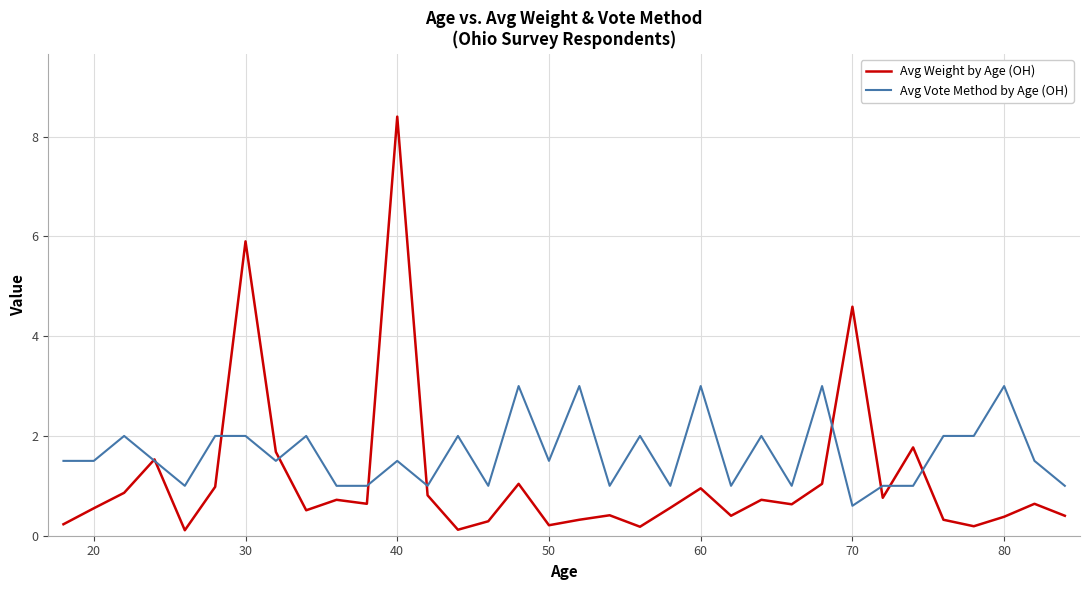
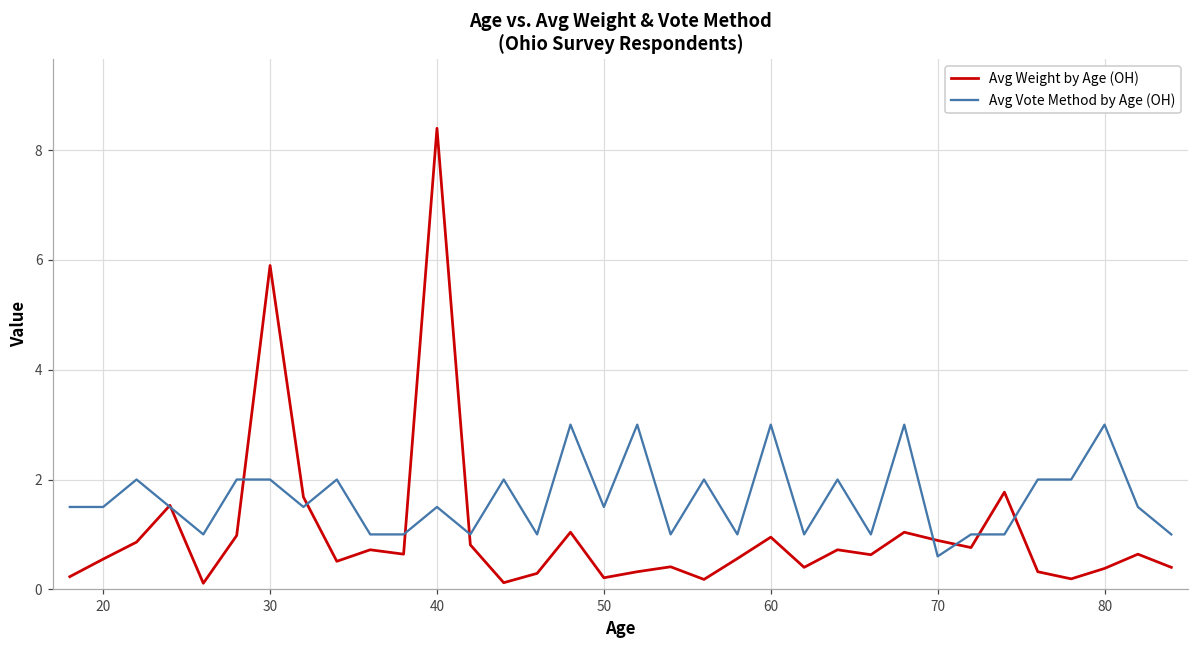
  {
    "Avg Weight by Age (OH)": {
      "20": 0.6,
      "30": 5.9,
      "40": 8.4,
      "50": 0.2,
      "60": 1.0,
-     "70": 4.6,
+     "70": 0.9,
      "80": 0.4
    },
    "Avg Vote Method by Age (OH)": {
      "20": 1.5,
      "30": 2.0,
      "40": 1.5,
      "50": 1.5,
      "60": 3.0,
      "70": 0.6,
      "80": 3.0
    }
  }
